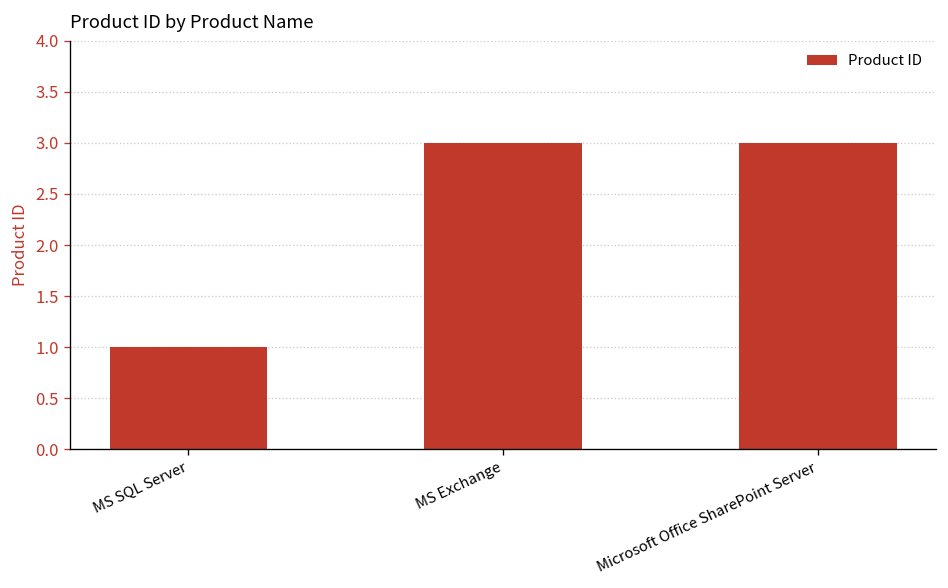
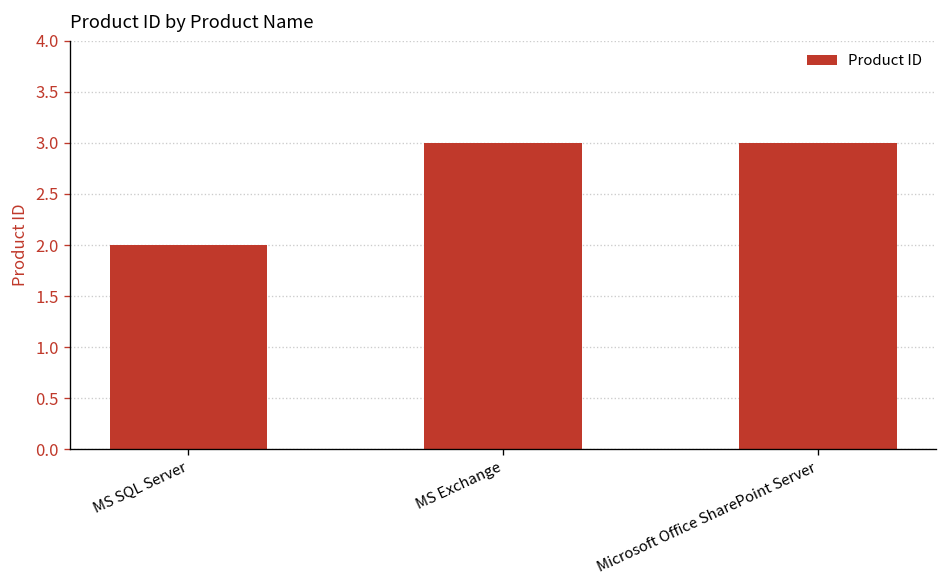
  {
-   "MS SQL Server": 1,
+   "MS SQL Server": 2,
    "MS Exchange": 3,
    "Microsoft Office SharePoint Server": 3
  }
